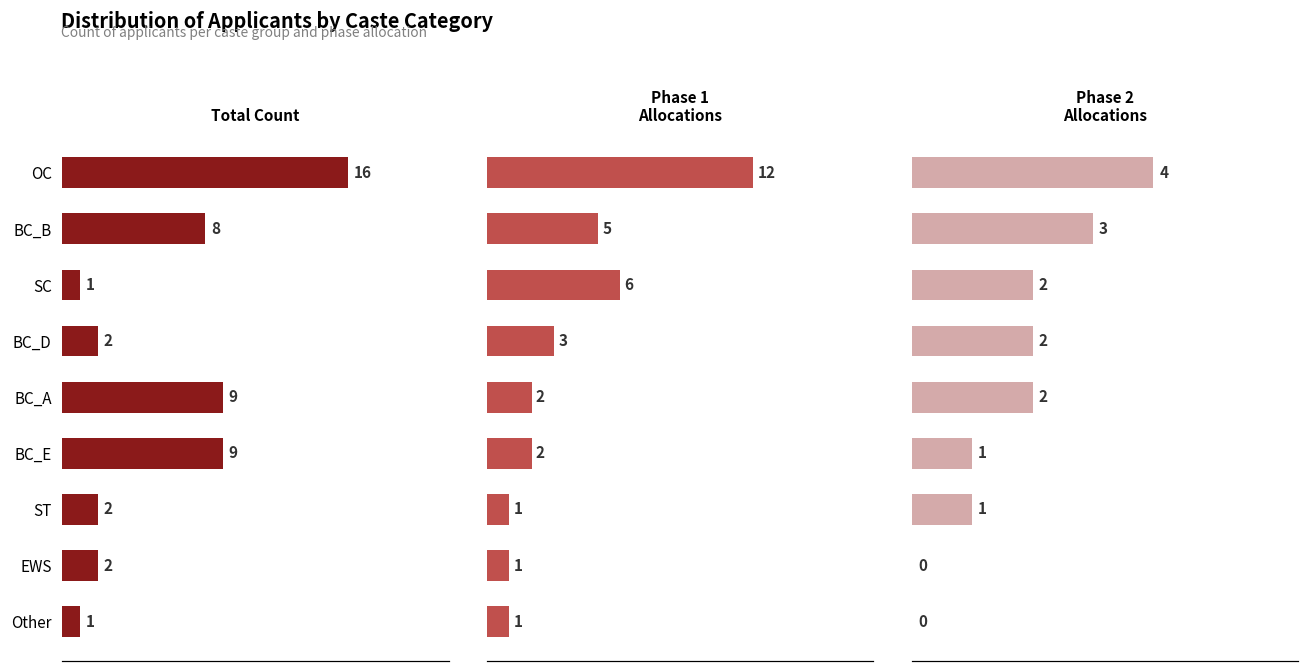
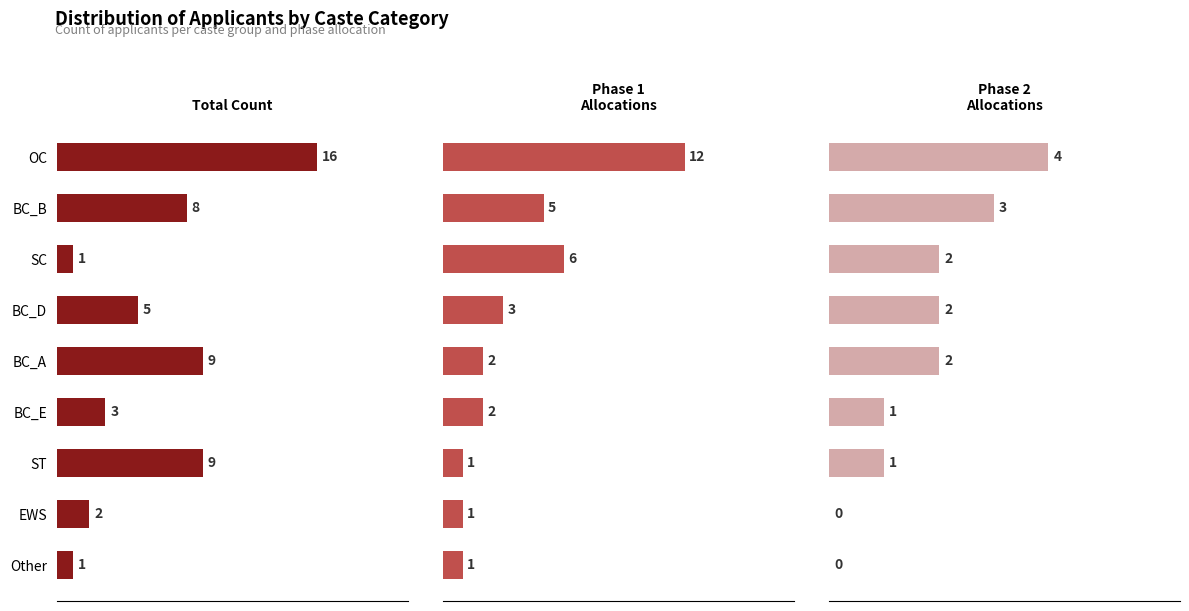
  {
    "Total Count": {
      "OC": 16,
      "BC_B": 8,
      "SC": 1,
-     "BC_D": 2,
+     "BC_D": 5,
      "BC_A": 9,
-     "BC_E": 9,
-     "ST": 2,
+     "BC_E": 3,
+     "ST": 9,
      "EWS": 2,
      "Other": 1
    }
  }
